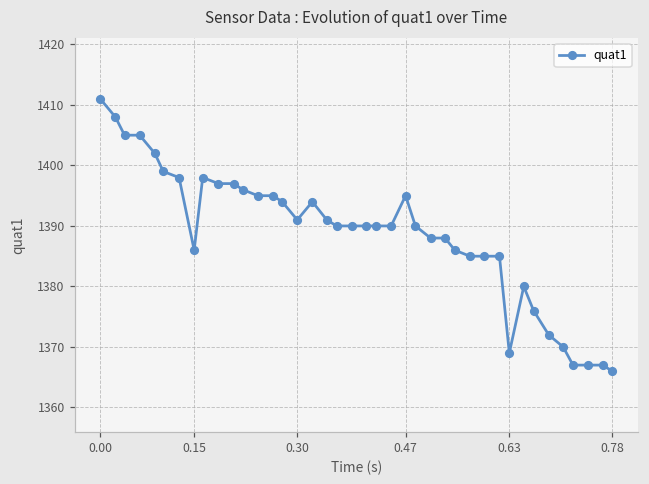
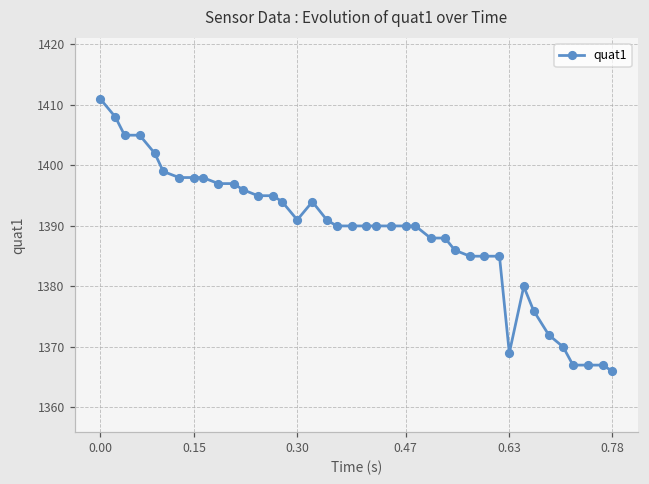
  {
    "0.00": 1411,
-   "0.15": 1386,
+   "0.15": 1398,
    "0.30": 1391,
-   "0.47": 1395,
+   "0.47": 1390,
    "0.63": 1369,
    "0.78": 1366
  }
